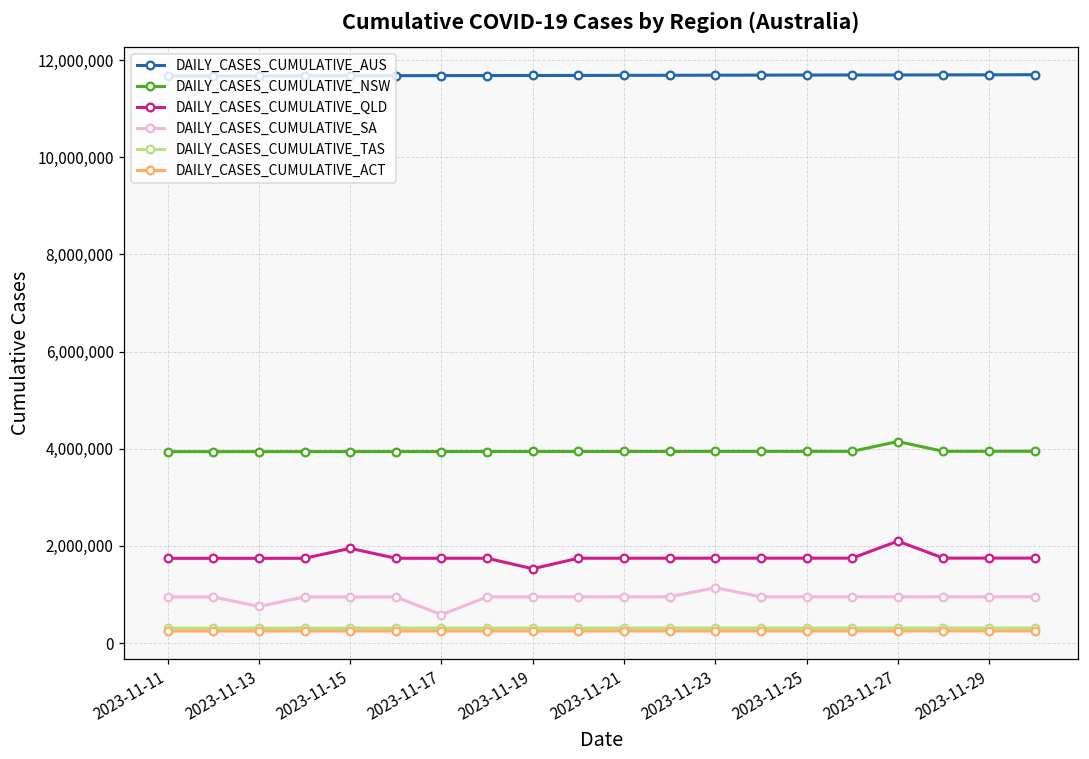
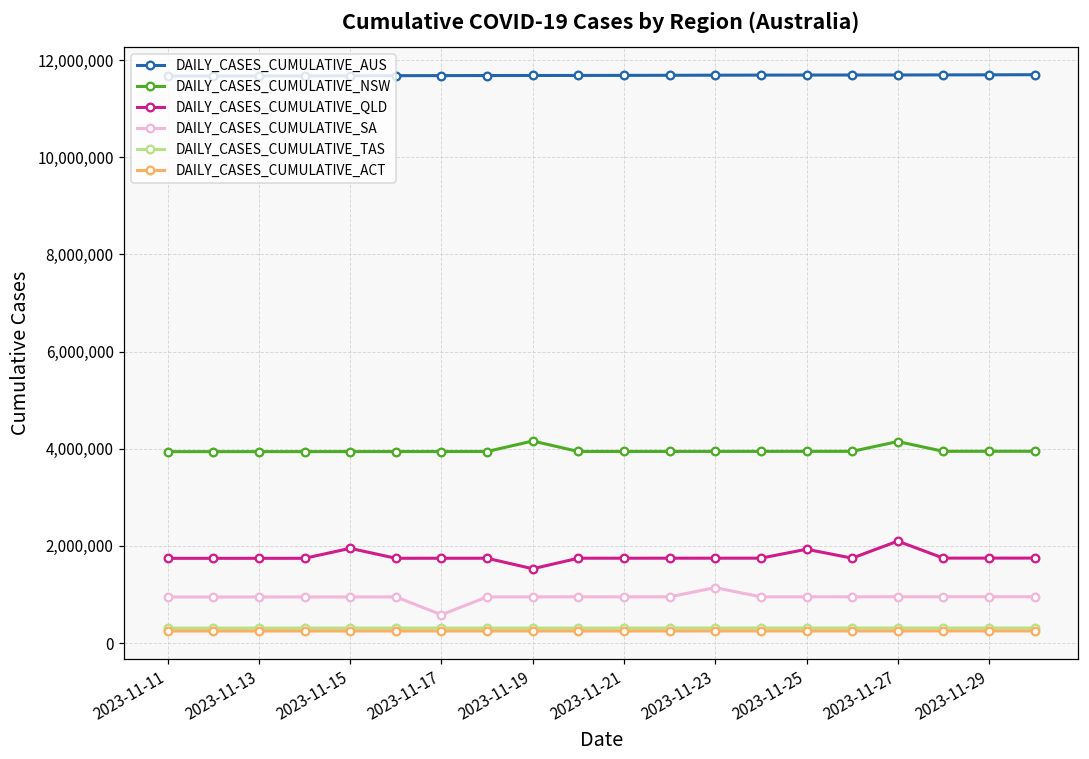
  {
    "DAILY_CASES_CUMULATIVE_AUS": {
      "2023-11-17": "11,700,000",
      "2023-11-19": "11,700,000",
      "2023-11-21": "11,700,000",
      "2023-11-23": "11,700,000",
      "2023-11-25": "11,700,000",
      "2023-11-27": "11,700,000",
      "2023-11-29": "11,700,000"
    },
    "DAILY_CASES_CUMULATIVE_NSW": {
      "2023-11-11": "3,900,000",
      "2023-11-13": "3,900,000",
      "2023-11-15": "3,900,000",
      "2023-11-17": "3,900,000",
-     "2023-11-19": "3,900,000",
+     "2023-11-19": "4,200,000",
      "2023-11-21": "3,900,000",
      "2023-11-23": "3,900,000",
      "2023-11-25": "3,900,000",
      "2023-11-27": "4,100,000",
      "2023-11-29": "3,900,000"
    },
    "DAILY_CASES_CUMULATIVE_QLD": {
      "2023-11-11": "1,700,000",
      "2023-11-13": "1,700,000",
      "2023-11-15": "2,000,000",
      "2023-11-17": "1,700,000",
      "2023-11-19": "1,500,000",
      "2023-11-21": "1,700,000",
      "2023-11-23": "1,700,000",
-     "2023-11-25": "1,700,000",
+     "2023-11-25": "1,900,000",
      "2023-11-27": "2,100,000",
      "2023-11-29": "1,700,000"
    },
    "DAILY_CASES_CUMULATIVE_SA": {
      "2023-11-11": "900,000",
-     "2023-11-13": "800,000",
+     "2023-11-13": "900,000",
      "2023-11-15": "1,000,000",
      "2023-11-17": "600,000",
      "2023-11-19": "1,000,000",
      "2023-11-21": "1,000,000",
      "2023-11-23": "1,100,000",
      "2023-11-25": "1,000,000",
      "2023-11-27": "1,000,000",
      "2023-11-29": "1,000,000"
    },
    "DAILY_CASES_CUMULATIVE_TAS": {
      "2023-11-11": "300,000",
      "2023-11-13": "300,000",
      "2023-11-15": "300,000",
      "2023-11-17": "300,000",
      "2023-11-19": "300,000",
      "2023-11-21": "300,000",
      "2023-11-23": "300,000",
      "2023-11-25": "300,000",
      "2023-11-27": "300,000",
      "2023-11-29": "300,000"
    },
    "DAILY_CASES_CUMULATIVE_ACT": {
      "2023-11-11": "200,000",
      "2023-11-13": "200,000",
      "2023-11-15": "200,000",
      "2023-11-17": "200,000",
      "2023-11-19": "200,000",
      "2023-11-21": "200,000",
      "2023-11-23": "300,000",
      "2023-11-25": "300,000",
      "2023-11-27": "300,000",
      "2023-11-29": "300,000"
    }
  }
